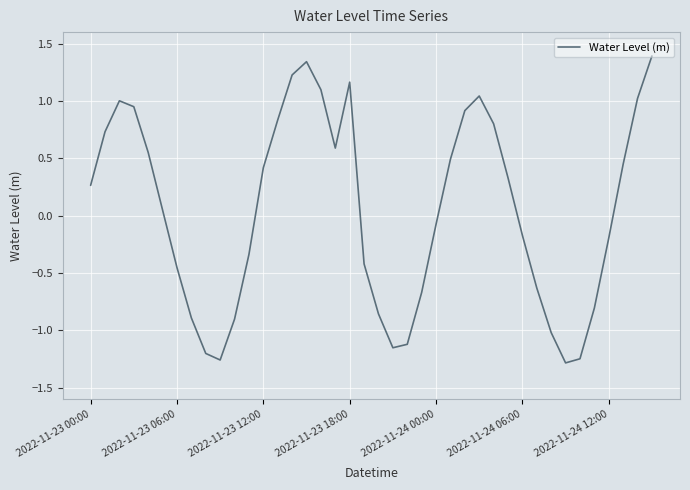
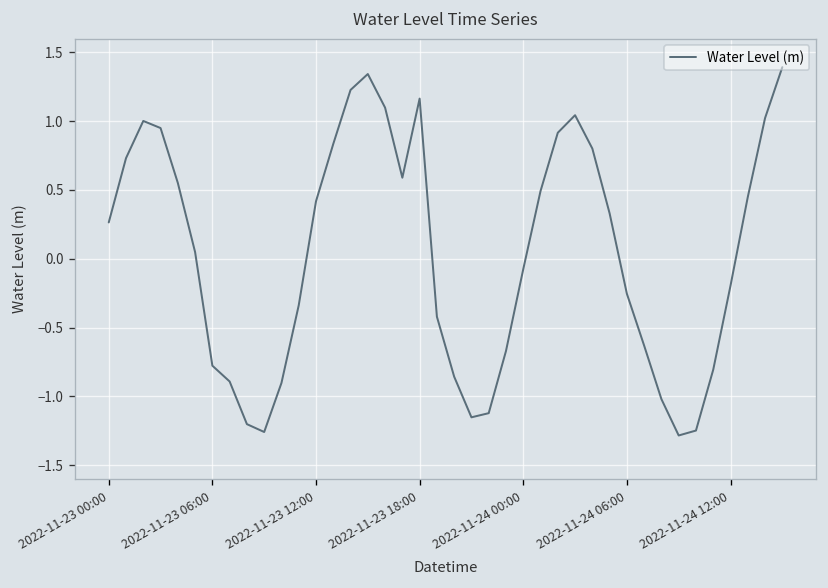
  {
    "2022-11-23 00:00": 0.26,
-   "2022-11-23 06:00": -0.45,
+   "2022-11-23 06:00": -0.78,
    "2022-11-23 12:00": 0.42,
    "2022-11-23 18:00": 1.16,
    "2022-11-24 00:00": -0.08,
-   "2022-11-24 06:00": -0.17,
+   "2022-11-24 06:00": -0.25,
    "2022-11-24 12:00": -0.20
  }
